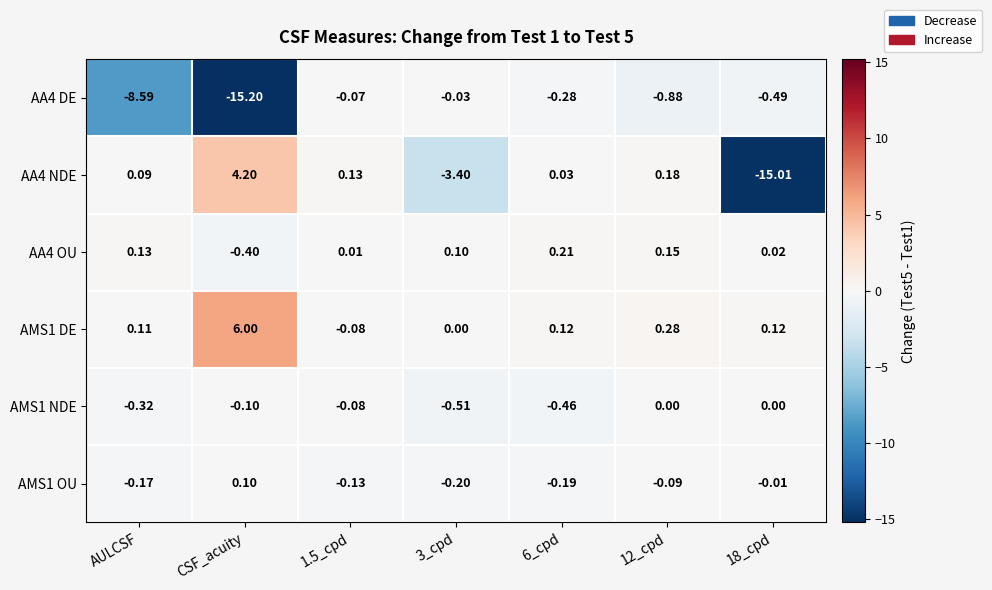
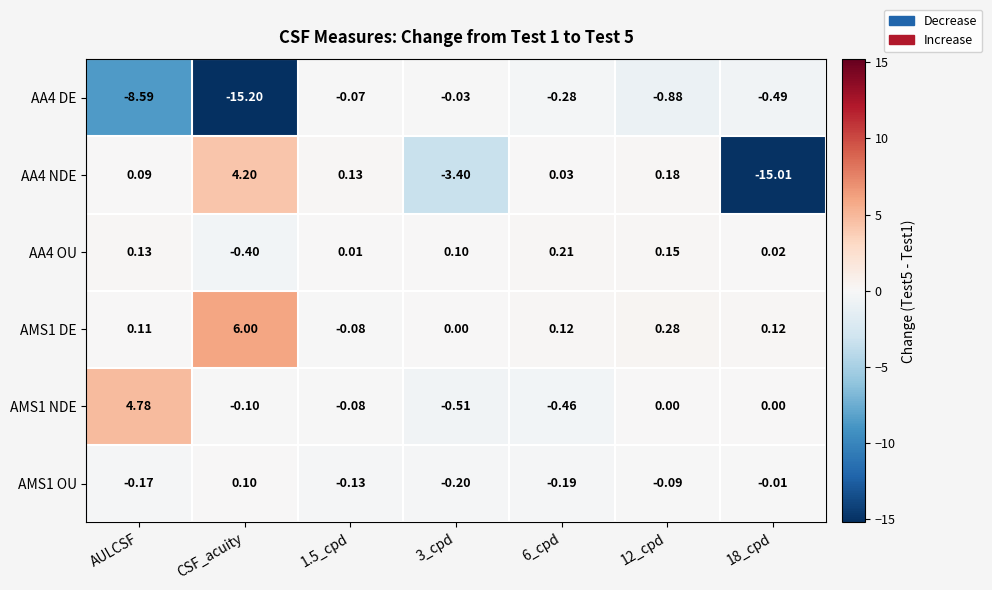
  {
    "AA4 DE": {
      "AULCSF": -8.59,
      "CSF_acuity": -15.20,
      "1.5_cpd": -0.07,
      "3_cpd": -0.03,
      "6_cpd": -0.28,
      "12_cpd": -0.88,
      "18_cpd": -0.49
    },
    "AA4 NDE": {
      "AULCSF": 0.09,
      "CSF_acuity": 4.20,
      "1.5_cpd": 0.13,
      "3_cpd": -3.40,
      "6_cpd": 0.03,
      "12_cpd": 0.18,
      "18_cpd": -15.01
    },
    "AA4 OU": {
      "AULCSF": 0.13,
      "CSF_acuity": -0.40,
      "1.5_cpd": 0.01,
      "3_cpd": 0.10,
      "6_cpd": 0.21,
      "12_cpd": 0.15,
      "18_cpd": 0.02
    },
    "AMS1 DE": {
      "AULCSF": 0.11,
      "CSF_acuity": 6.00,
      "1.5_cpd": -0.08,
      "3_cpd": 0.00,
      "6_cpd": 0.12,
      "12_cpd": 0.28,
      "18_cpd": 0.12
    },
    "AMS1 NDE": {
-     "AULCSF": -0.32,
+     "AULCSF": 4.78,
      "CSF_acuity": -0.10,
      "1.5_cpd": -0.08,
      "3_cpd": -0.51,
      "6_cpd": -0.46,
      "12_cpd": 0.00,
      "18_cpd": 0.00
    },
    "AMS1 OU": {
      "AULCSF": -0.17,
      "CSF_acuity": 0.10,
      "1.5_cpd": -0.13,
      "3_cpd": -0.20,
      "6_cpd": -0.19,
      "12_cpd": -0.09,
      "18_cpd": -0.01
    }
  }
